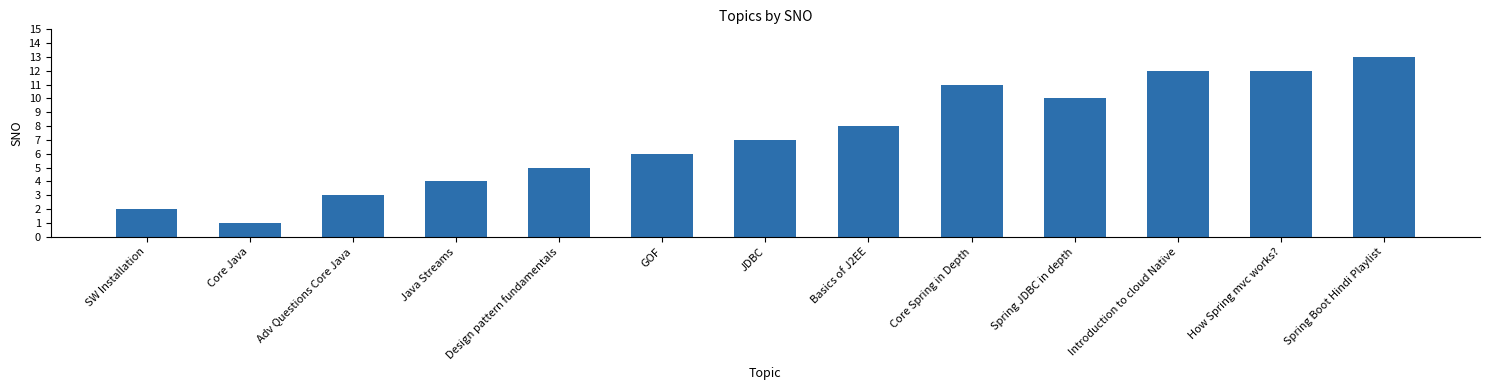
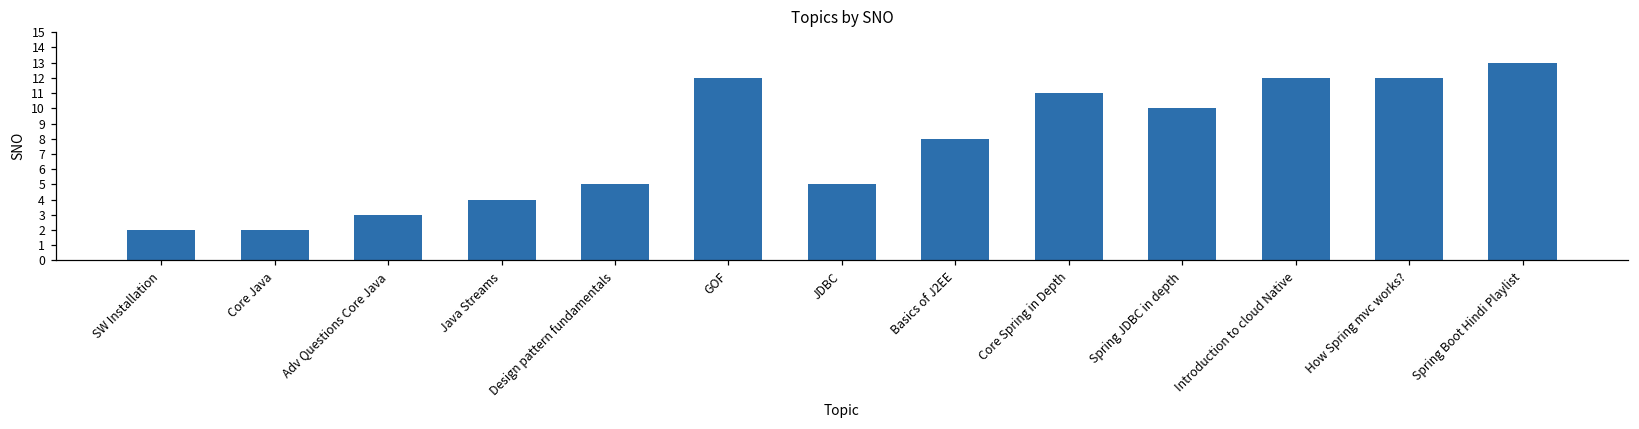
  {
    "SW Installation": 2,
-   "Core Java": 1,
+   "Core Java": 2,
    "Adv Questions Core Java": 3,
    "Java Streams": 4,
    "Design pattern fundamentals": 5,
-   "GOF": 6,
-   "JDBC": 7,
+   "GOF": 12,
+   "JDBC": 5,
    "Basics of J2EE": 8,
    "Core Spring in Depth": 11,
    "Spring JDBC in depth": 10,
    "Introduction to cloud Native": 12,
    "How Spring mvc works?": 12,
    "Spring Boot Hindi Playlist": 13
  }
